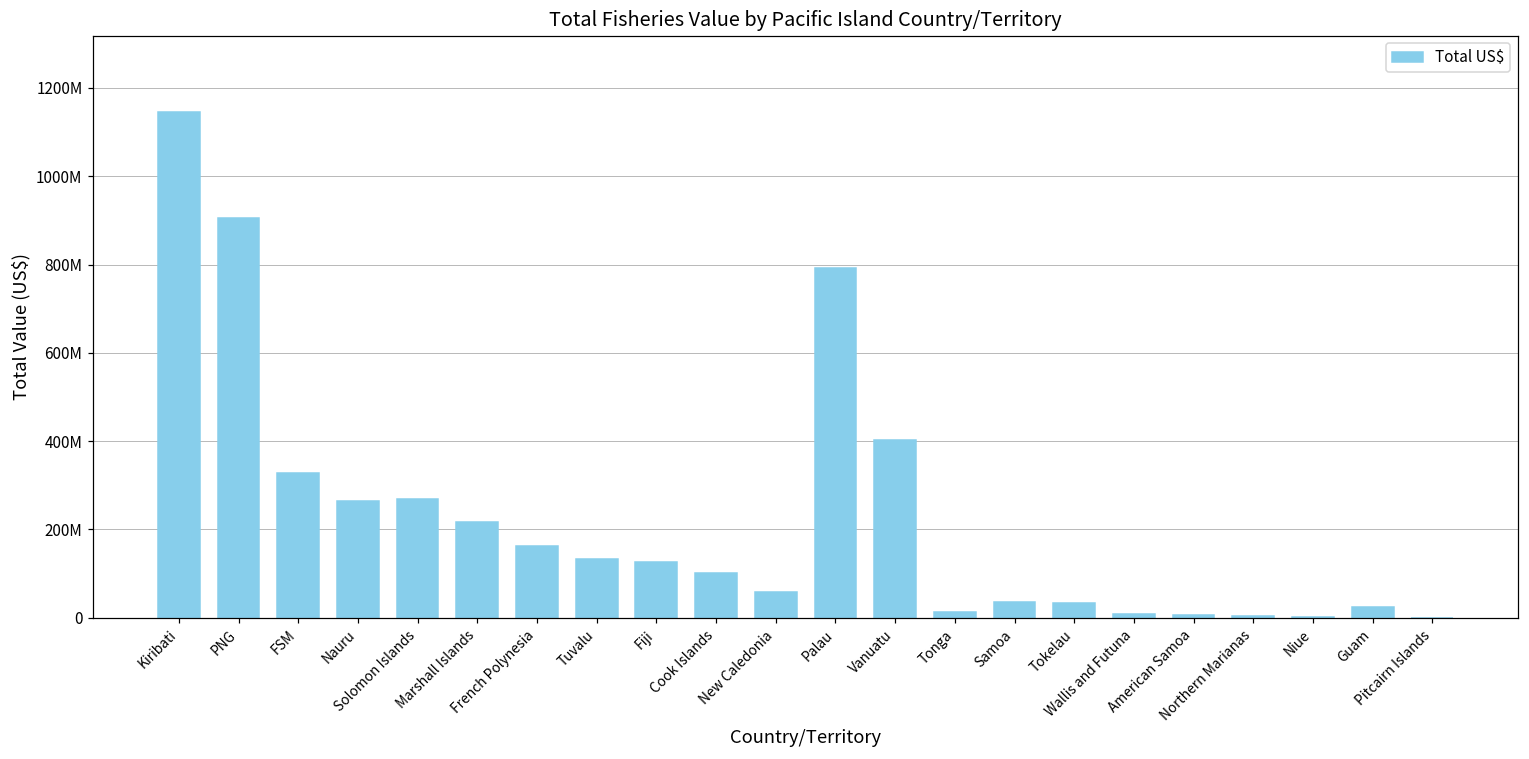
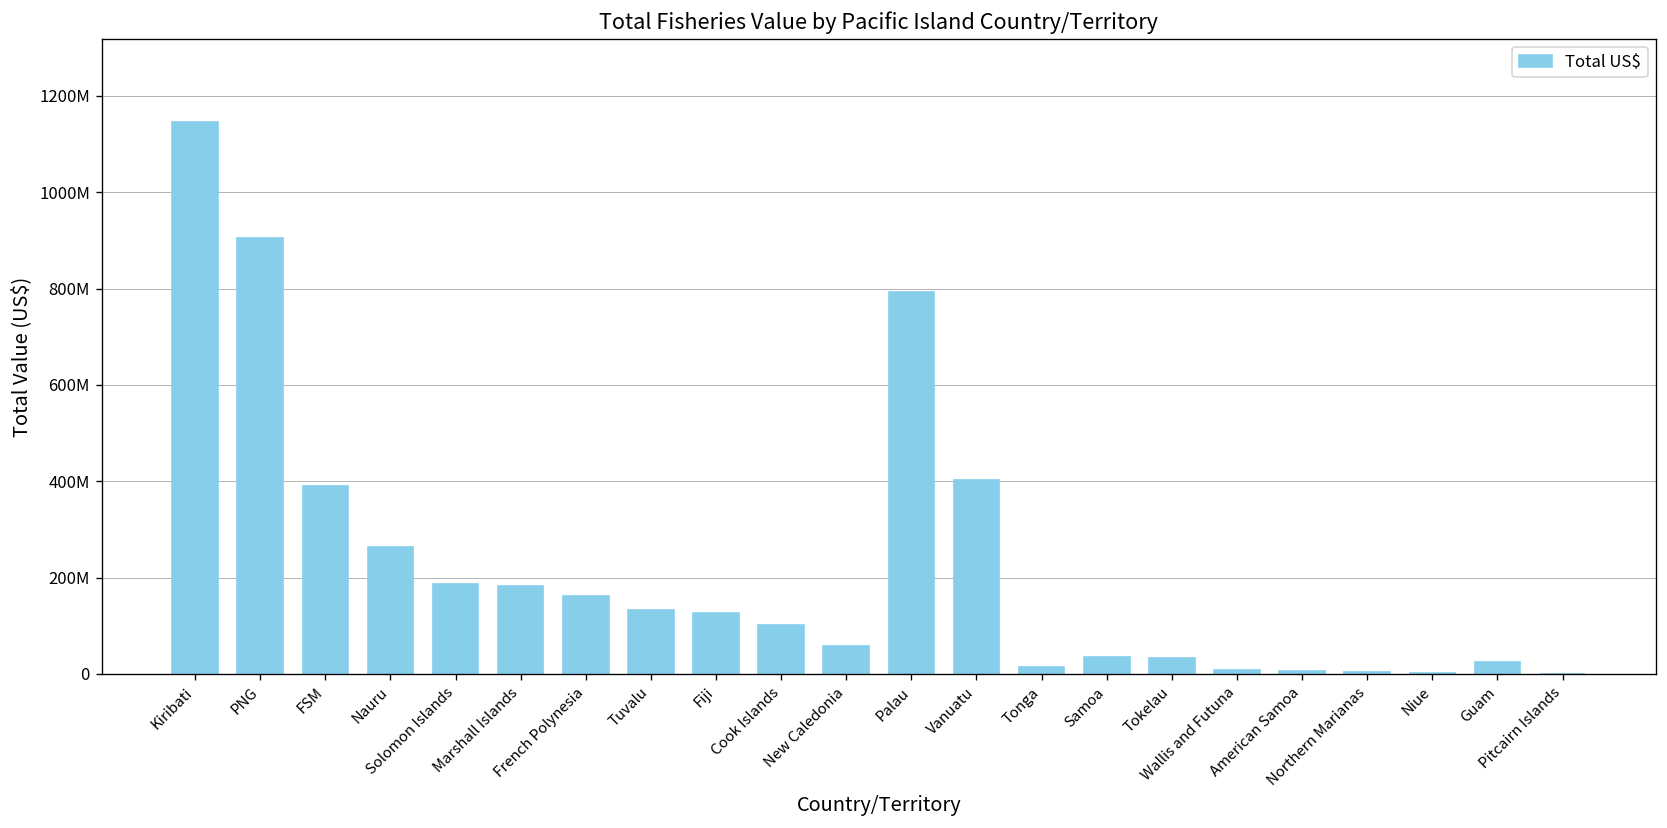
  {
    "Kiribati": 1150000000,
    "PNG": 910000000,
-   "FSM": 330000000,
+   "FSM": 390000000,
    "Nauru": 260000000,
-   "Solomon Islands": 270000000,
-   "Marshall Islands": 220000000,
+   "Solomon Islands": 190000000,
+   "Marshall Islands": 180000000,
    "French Polynesia": 160000000,
    "Tuvalu": 130000000,
    "Fiji": 130000000,
    "Cook Islands": 100000000,
    "New Caledonia": 60000000,
    "Palau": 790000000,
    "Vanuatu": 400000000,
    "Tonga": 10000000,
    "Samoa": 30000000,
    "Tokelau": 30000000,
    "Wallis and Futuna": 10000000,
    "Guam": 20000000
  }
